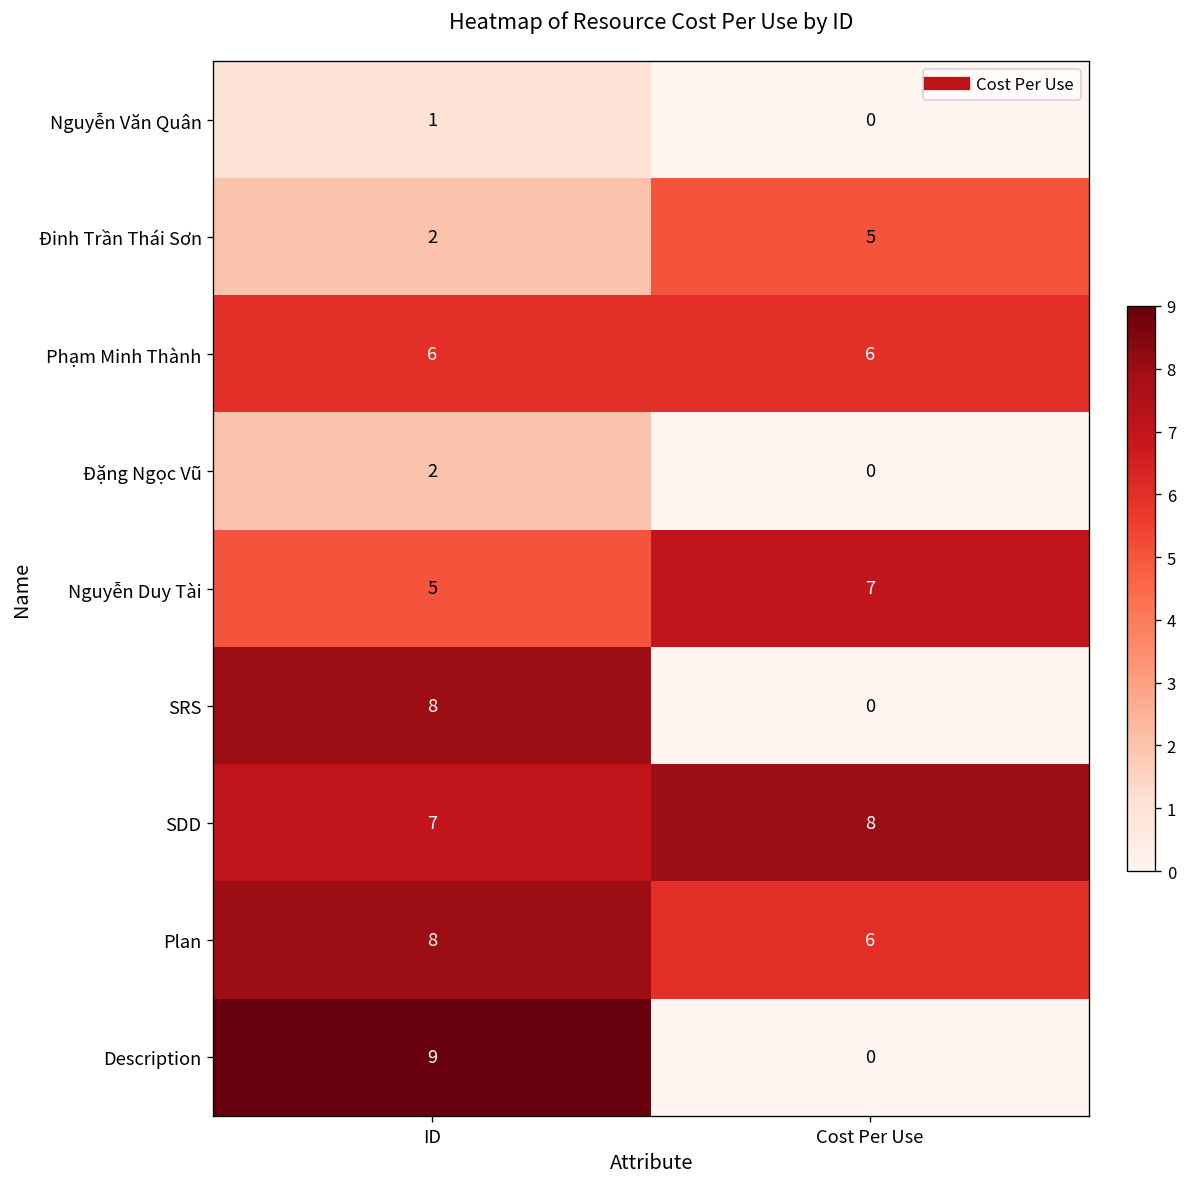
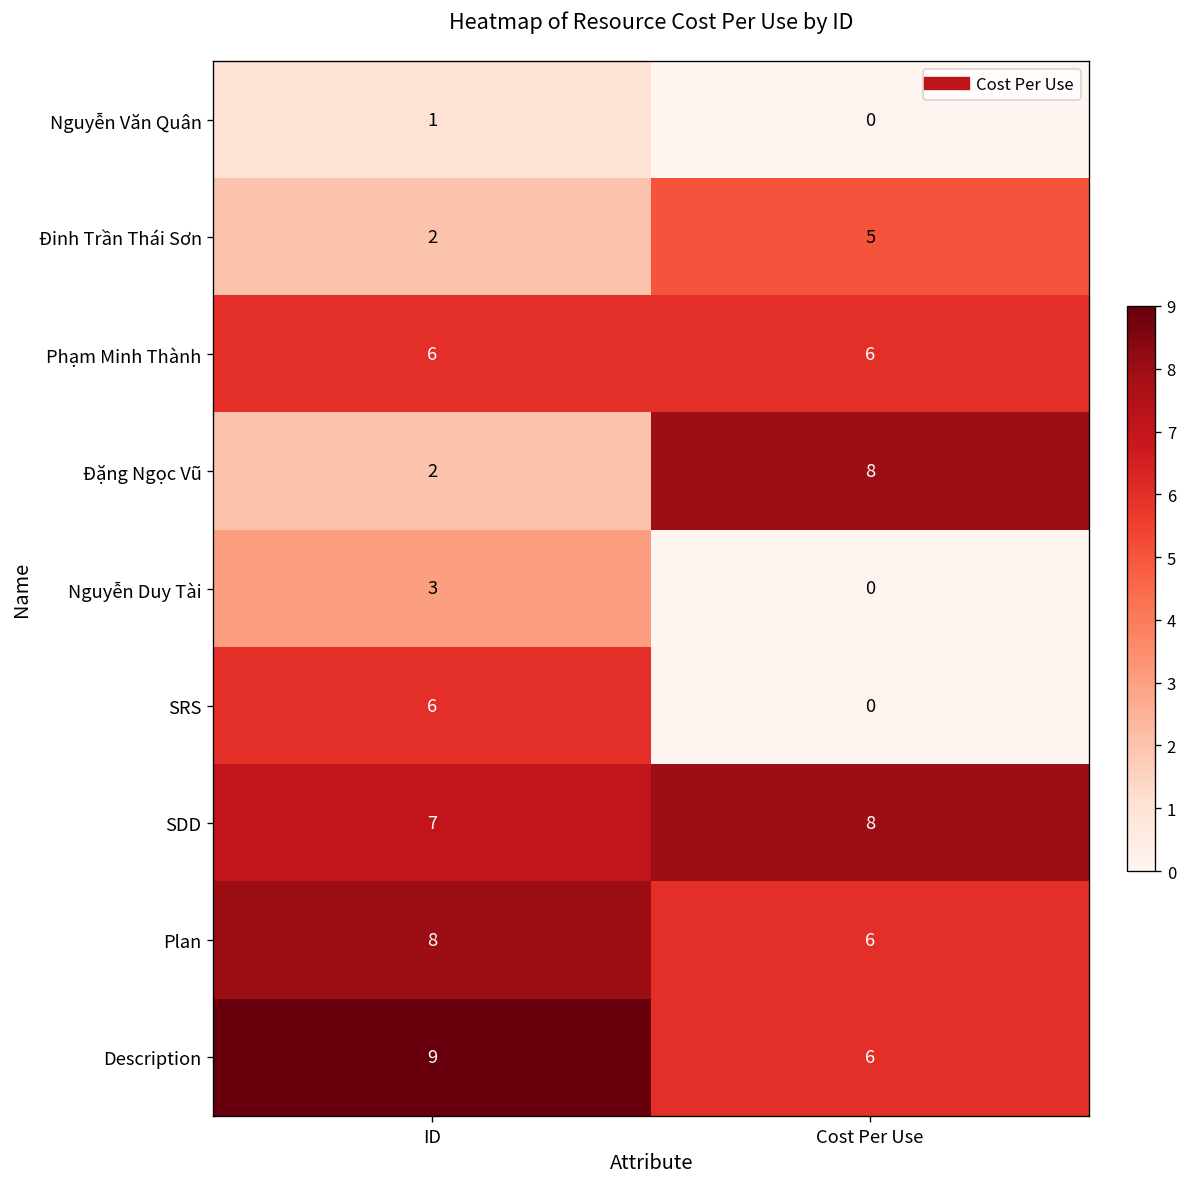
  {
    "Nguyễn Văn Quân": {
      "ID": 1,
      "Cost Per Use": 0
    },
    "Đinh Trần Thái Sơn": {
      "ID": 2,
      "Cost Per Use": 5
    },
    "Phạm Minh Thành": {
      "ID": 6,
      "Cost Per Use": 6
    },
    "Đặng Ngọc Vũ": {
      "ID": 2,
-     "Cost Per Use": 0
+     "Cost Per Use": 8
    },
    "Nguyễn Duy Tài": {
-     "ID": 5,
-     "Cost Per Use": 7
+     "ID": 3,
+     "Cost Per Use": 0
    },
    "SRS": {
-     "ID": 8,
+     "ID": 6,
      "Cost Per Use": 0
    },
    "SDD": {
      "ID": 7,
      "Cost Per Use": 8
    },
    "Plan": {
      "ID": 8,
      "Cost Per Use": 6
    },
    "Description": {
      "ID": 9,
-     "Cost Per Use": 0
+     "Cost Per Use": 6
    }
  }
